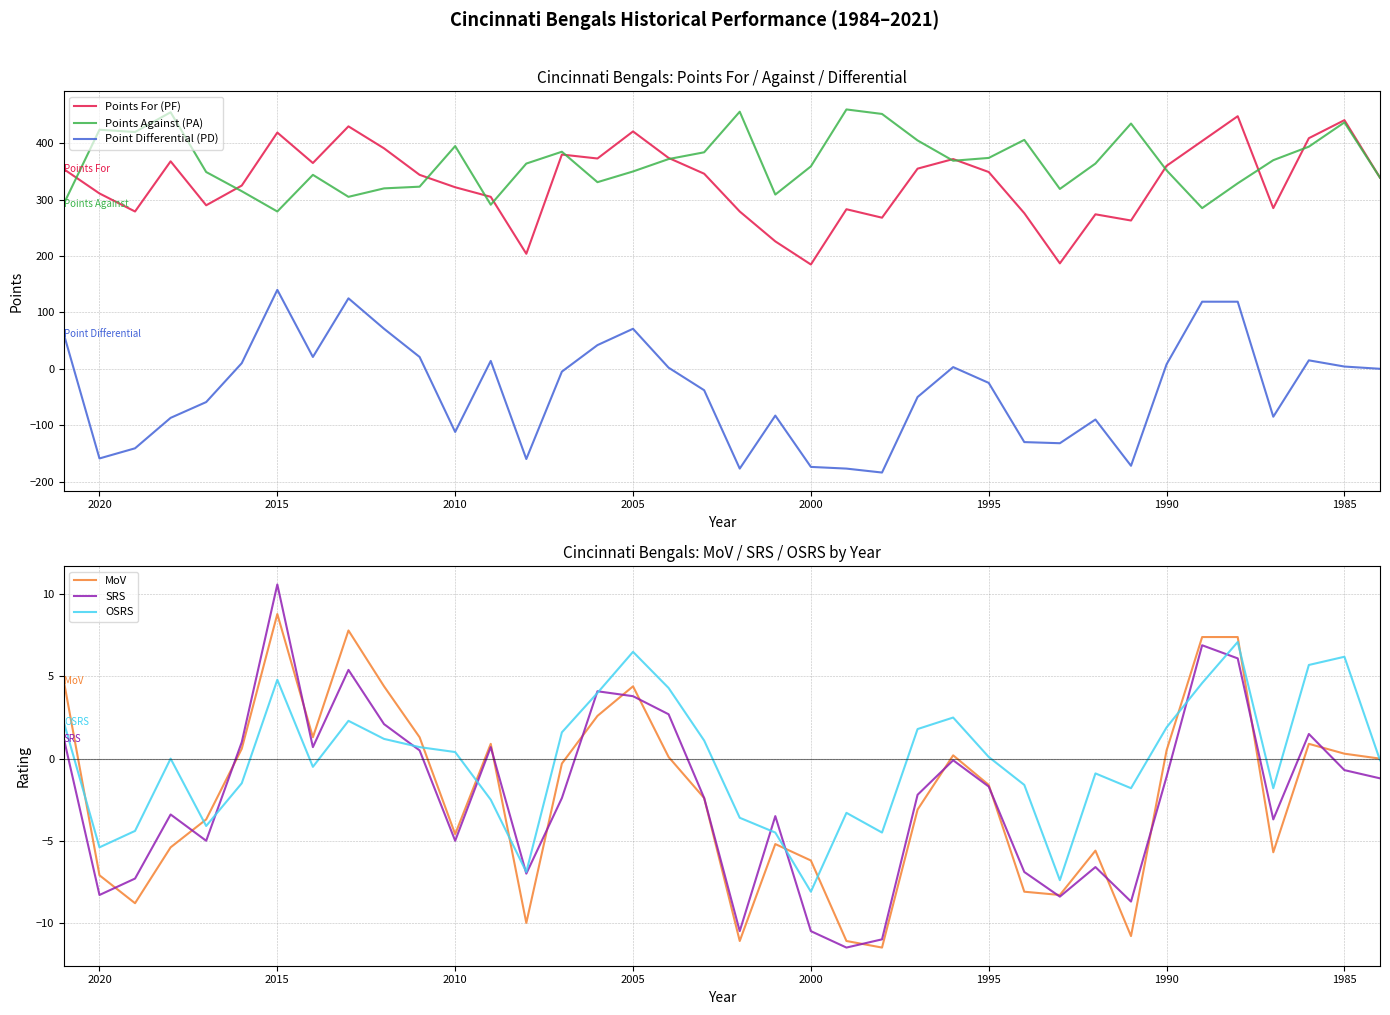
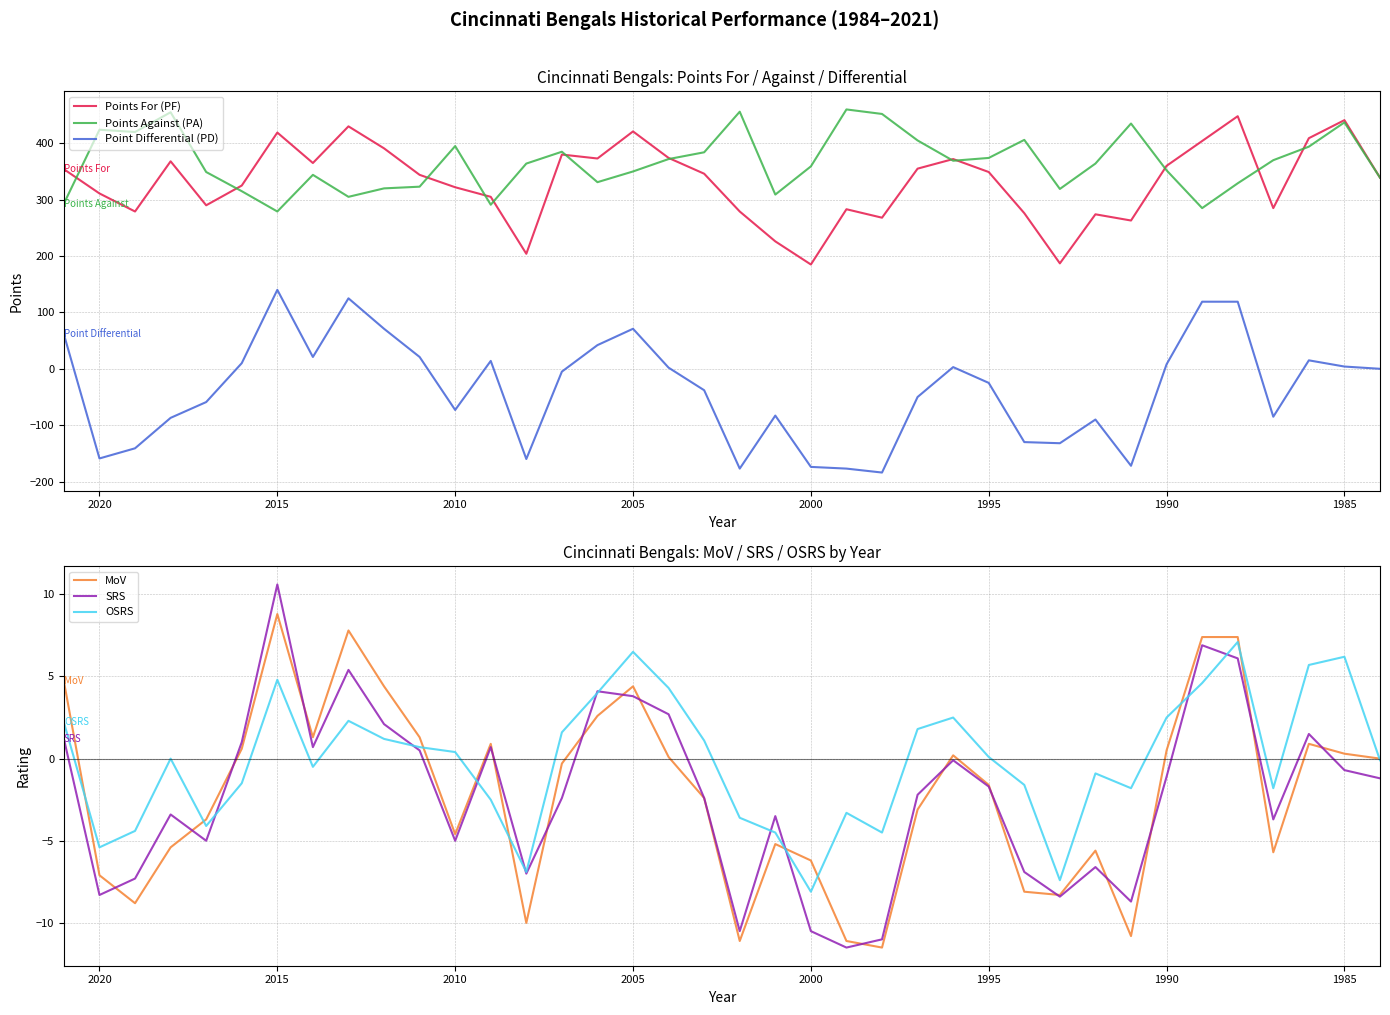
  {
    "Cincinnati Bengals: Points For / Against / Differential": {
      "Points For (PF)": {
        "2020": 310,
        "2015": 420,
        "2010": 320,
        "2005": 420,
        "2000": 190,
        "1995": 350,
        "1990": 360
      },
      "Points Against (PA)": {
        "2015": 280,
        "2010": 400,
        "2005": 350,
        "2000": 360,
        "1995": 370,
        "1990": 350
      },
      "Point Differential (PD)": {
        "2020": -160,
        "2015": 140,
-       "2010": -110,
+       "2010": -70,
        "2005": 70,
        "2000": -170,
        "1995": -30,
        "1990": 10,
        "1985": 0
      }
    },
    "Cincinnati Bengals: MoV / SRS / OSRS by Year": {
      "MoV": {
        "2020": -7.1,
        "2015": 8.8,
        "2010": -4.6,
        "2005": 4.4,
        "2000": -6.2,
        "1990": 0.5,
        "1985": 0.3
      },
      "SRS": {
        "2020": -8.3,
        "2015": 10.6,
        "2010": -5.0,
        "2005": 3.8,
        "2000": -10.5,
        "1990": -1.1,
        "1985": -0.7
      },
      "OSRS": {
        "2020": -5.4,
        "2015": 4.8,
        "2010": 0.4,
        "2005": 6.5,
        "2000": -8.1,
        "1995": 0.1,
-       "1990": 1.9,
+       "1990": 2.5,
        "1985": 6.2
      }
    }
  }
